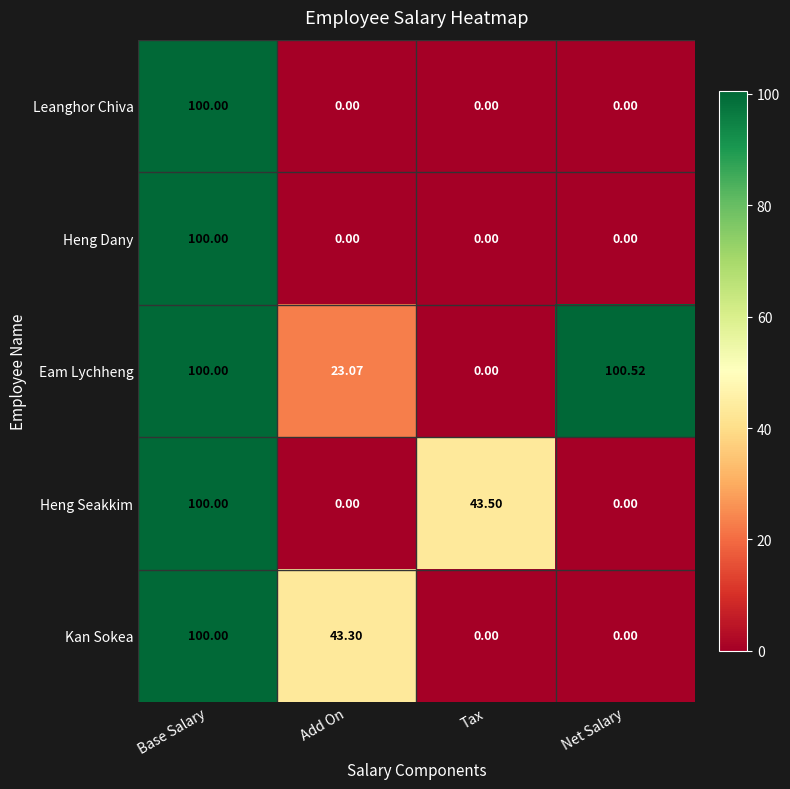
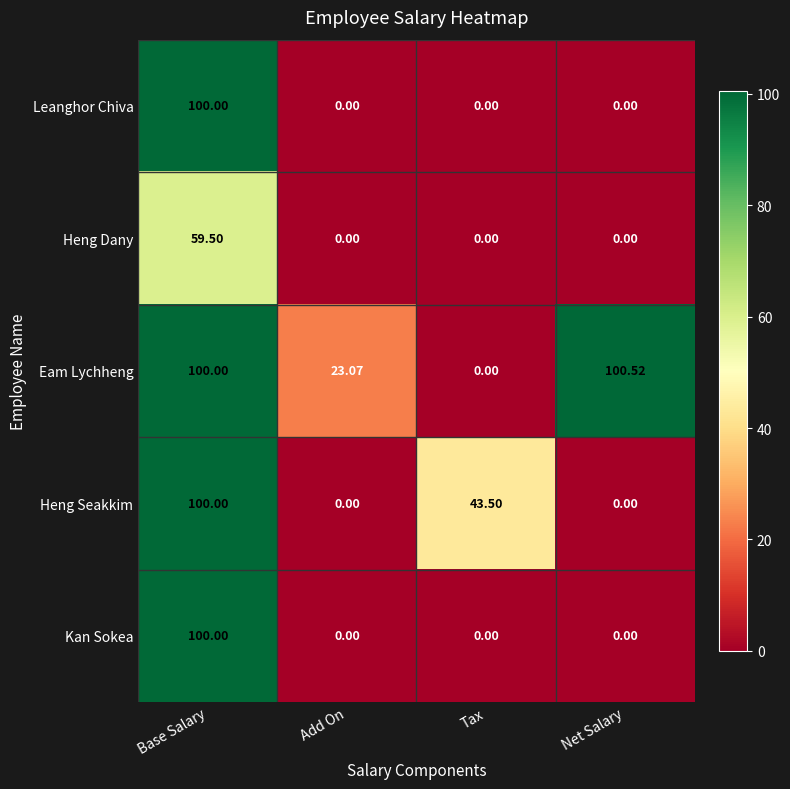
  {
    "Leanghor Chiva": {
      "Base Salary": 100.00,
      "Add On": 0.00,
      "Tax": 0.00,
      "Net Salary": 0.00
    },
    "Heng Dany": {
-     "Base Salary": 100.00,
+     "Base Salary": 59.50,
      "Add On": 0.00,
      "Tax": 0.00,
      "Net Salary": 0.00
    },
    "Eam Lychheng": {
      "Base Salary": 100.00,
      "Add On": 23.07,
      "Tax": 0.00,
      "Net Salary": 100.52
    },
    "Heng Seakkim": {
      "Base Salary": 100.00,
      "Add On": 0.00,
      "Tax": 43.50,
      "Net Salary": 0.00
    },
    "Kan Sokea": {
      "Base Salary": 100.00,
-     "Add On": 43.30,
+     "Add On": 0.00,
      "Tax": 0.00,
      "Net Salary": 0.00
    }
  }
